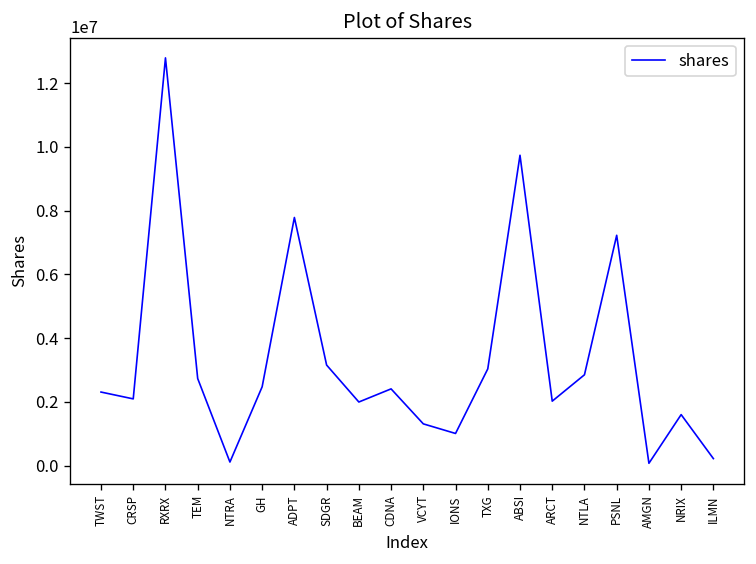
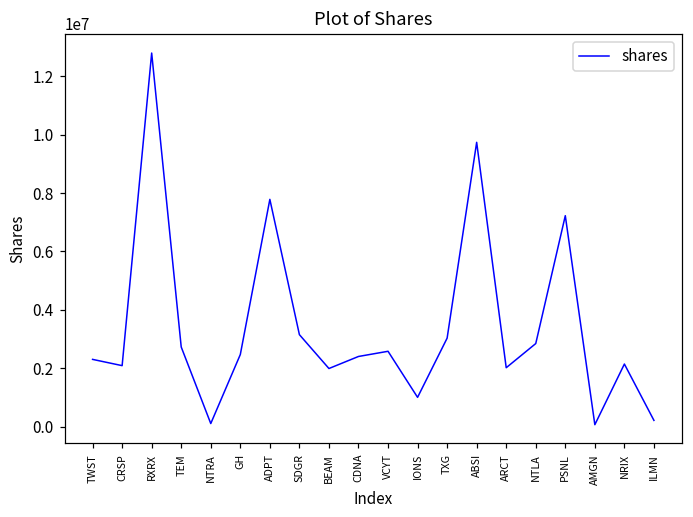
  {
    "TWST": 2300000,
    "CRSP": 2100000,
    "RXRX": 12800000,
    "TEM": 2700000,
    "NTRA": 100000,
    "GH": 2500000,
    "ADPT": 7800000,
    "SDGR": 3200000,
    "BEAM": 2000000,
    "CDNA": 2400000,
-   "VCYT": 1300000,
+   "VCYT": 2600000,
    "IONS": 1000000,
    "TXG": 3000000,
    "ABSI": 9700000,
    "ARCT": 2000000,
    "NTLA": 2800000,
    "PSNL": 7200000,
    "AMGN": 100000,
-   "NRIX": 1600000,
+   "NRIX": 2100000,
    "ILMN": 200000
  }
